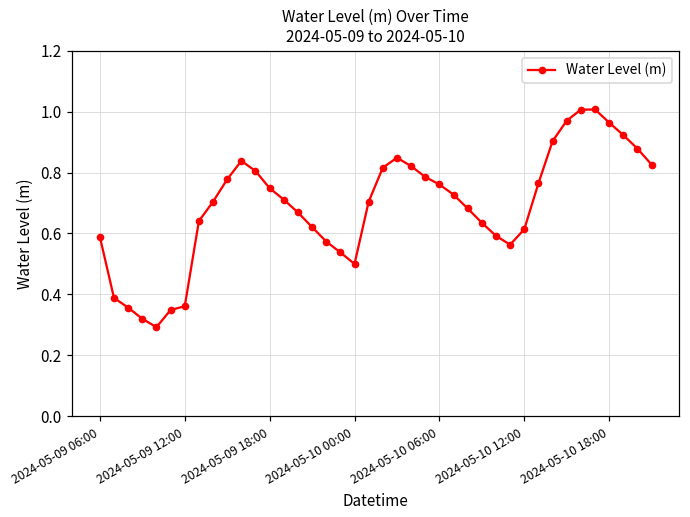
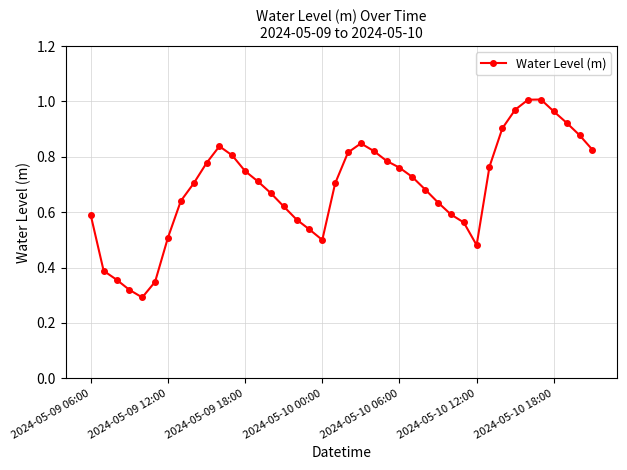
  {
    "2024-05-09 06:00": 0.59,
-   "2024-05-09 12:00": 0.36,
+   "2024-05-09 12:00": 0.51,
    "2024-05-09 18:00": 0.75,
    "2024-05-10 00:00": 0.50,
    "2024-05-10 06:00": 0.76,
-   "2024-05-10 12:00": 0.61,
+   "2024-05-10 12:00": 0.48,
    "2024-05-10 18:00": 0.96
  }
